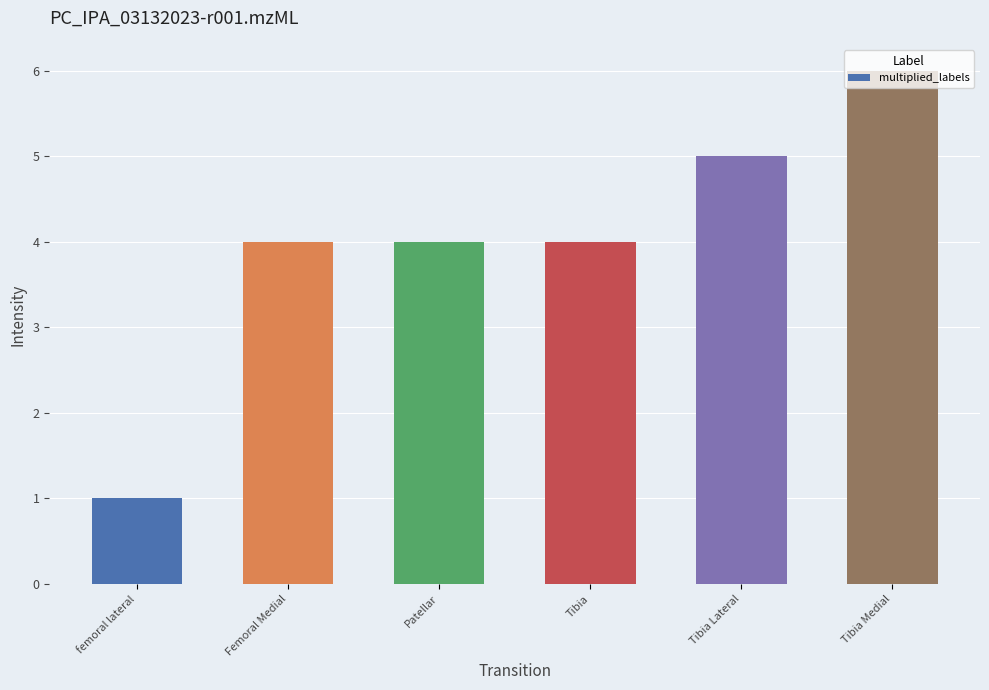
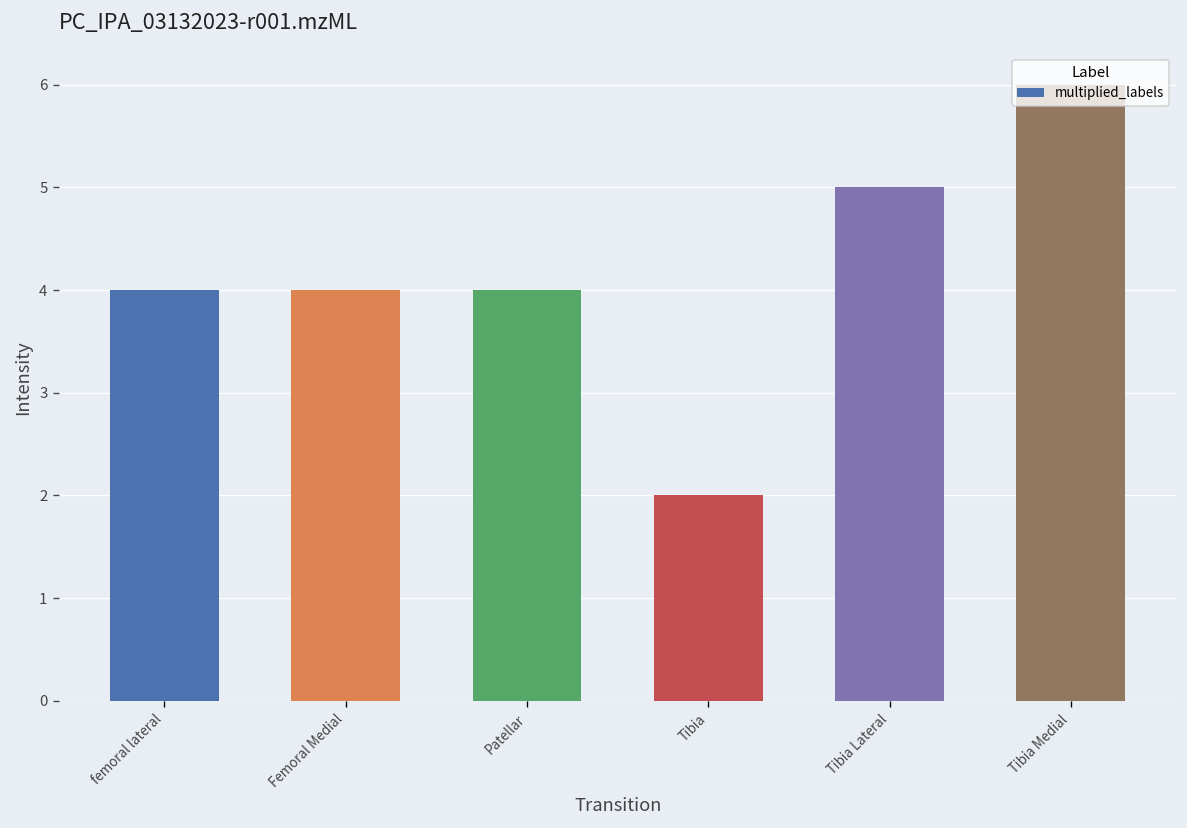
  {
-   "femoral lateral": 1,
+   "femoral lateral": 4,
    "Femoral Medial": 4,
    "Patellar": 4,
-   "Tibia": 4,
+   "Tibia": 2,
    "Tibia Lateral": 5
  }
